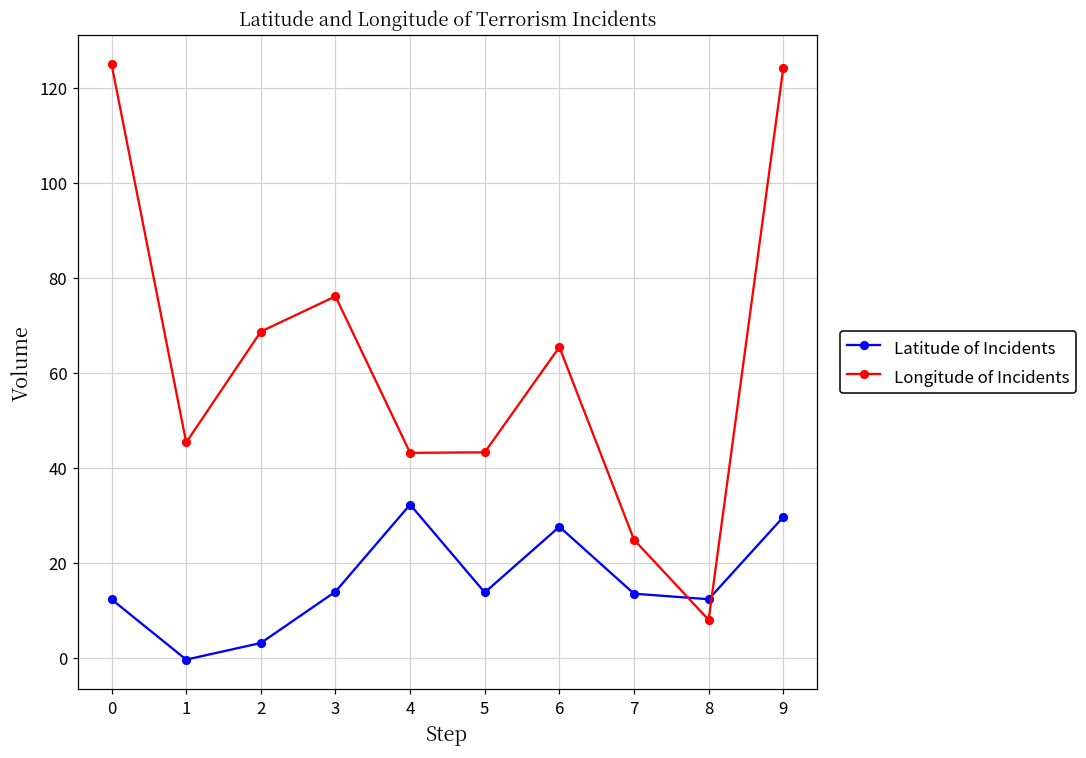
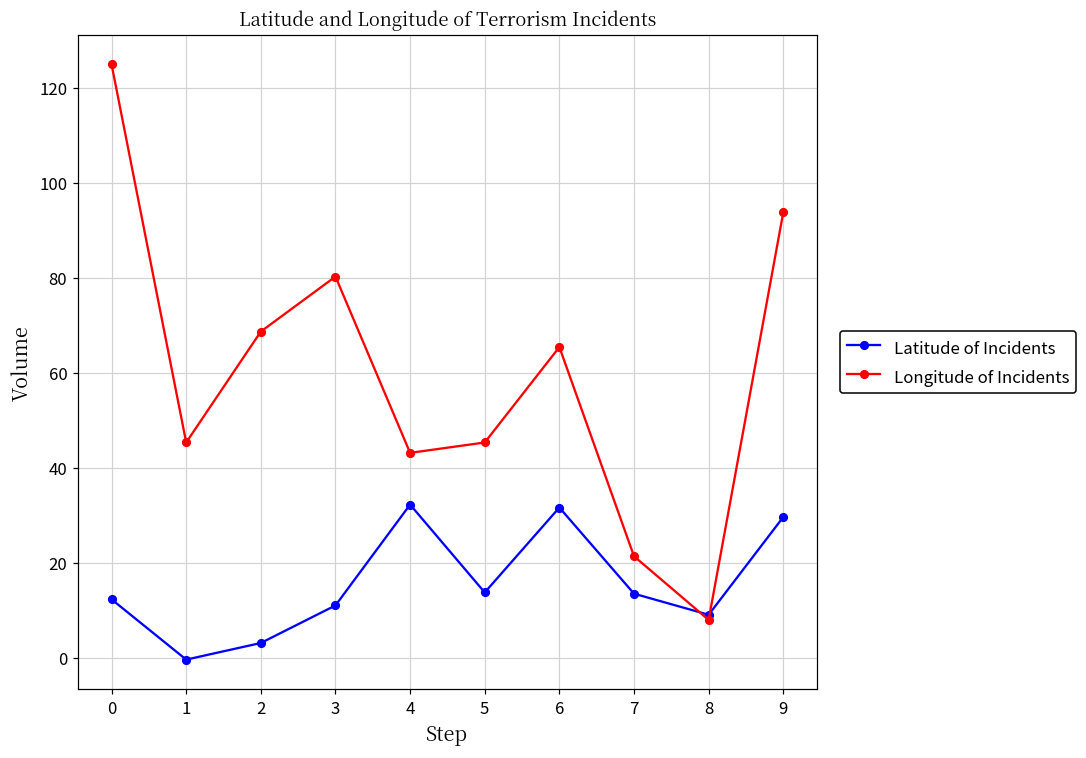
  {
    "Latitude of Incidents": {
      "0": 12,
      "1": 0,
      "2": 3,
-     "3": 14,
+     "3": 11,
      "4": 32,
      "5": 14,
-     "6": 28,
+     "6": 32,
      "7": 14,
-     "8": 12,
+     "8": 9,
      "9": 30
    },
    "Longitude of Incidents": {
      "0": 125,
      "1": 45,
      "2": 69,
-     "3": 76,
+     "3": 80,
      "4": 43,
-     "5": 43,
+     "5": 45,
      "6": 65,
-     "7": 25,
+     "7": 21,
      "8": 8,
-     "9": 124
+     "9": 94
    }
  }
